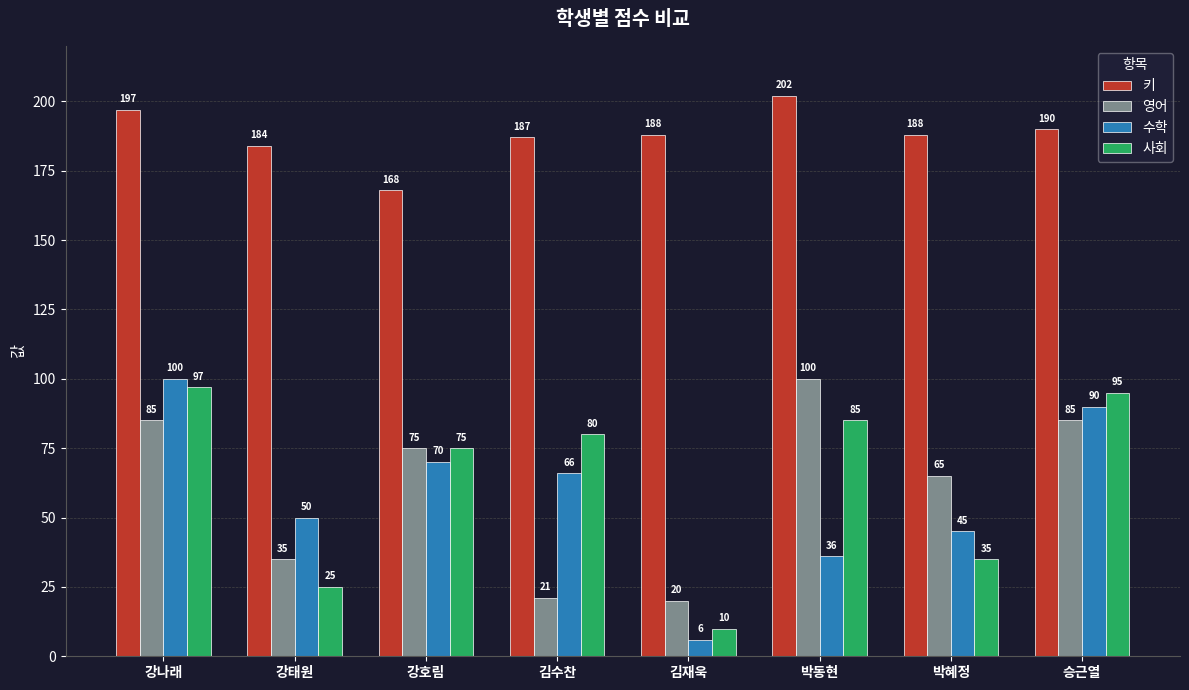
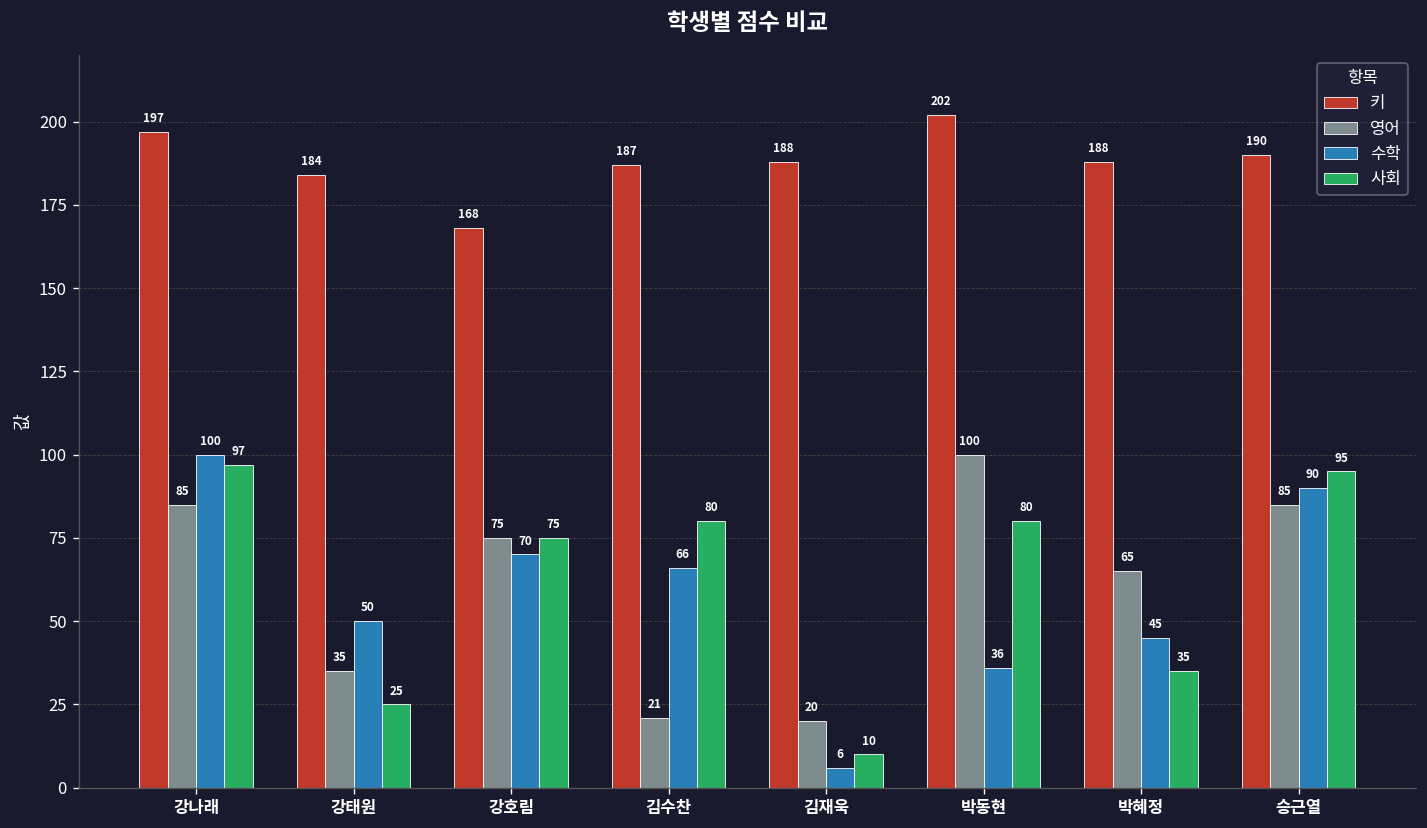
  {
    "키": {
      "강나래": 197,
      "강태원": 184,
      "강호림": 168,
      "김수찬": 187,
      "김재욱": 188,
      "박동현": 202,
      "박혜정": 188,
      "승근열": 190
    },
    "영어": {
      "강나래": 85,
      "강태원": 35,
      "강호림": 75,
      "김수찬": 21,
      "김재욱": 20,
      "박동현": 100,
      "박혜정": 65,
      "승근열": 85
    },
    "수학": {
      "강나래": 100,
      "강태원": 50,
      "강호림": 70,
      "김수찬": 66,
      "김재욱": 6,
      "박동현": 36,
      "박혜정": 45,
      "승근열": 90
    },
    "사회": {
      "강나래": 97,
      "강태원": 25,
      "강호림": 75,
      "김수찬": 80,
      "김재욱": 10,
-     "박동현": 85,
+     "박동현": 80,
      "박혜정": 35,
      "승근열": 95
    }
  }
